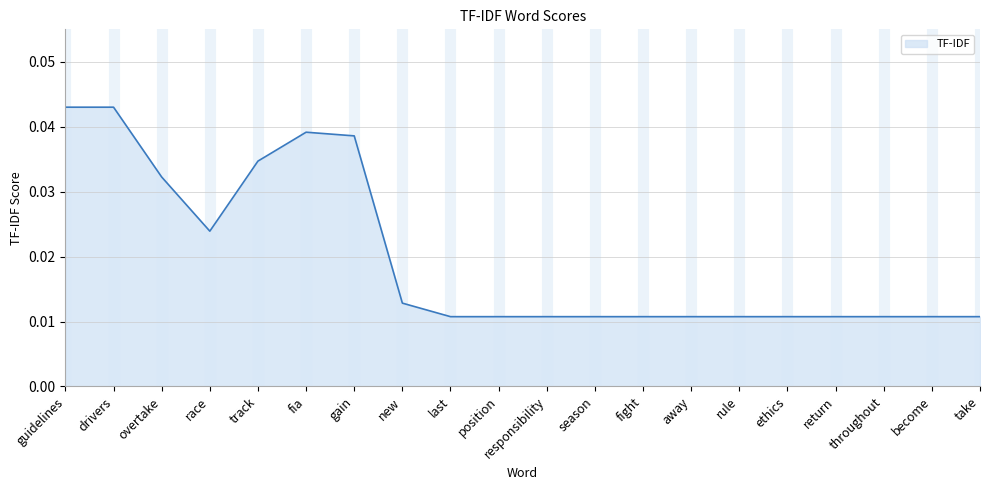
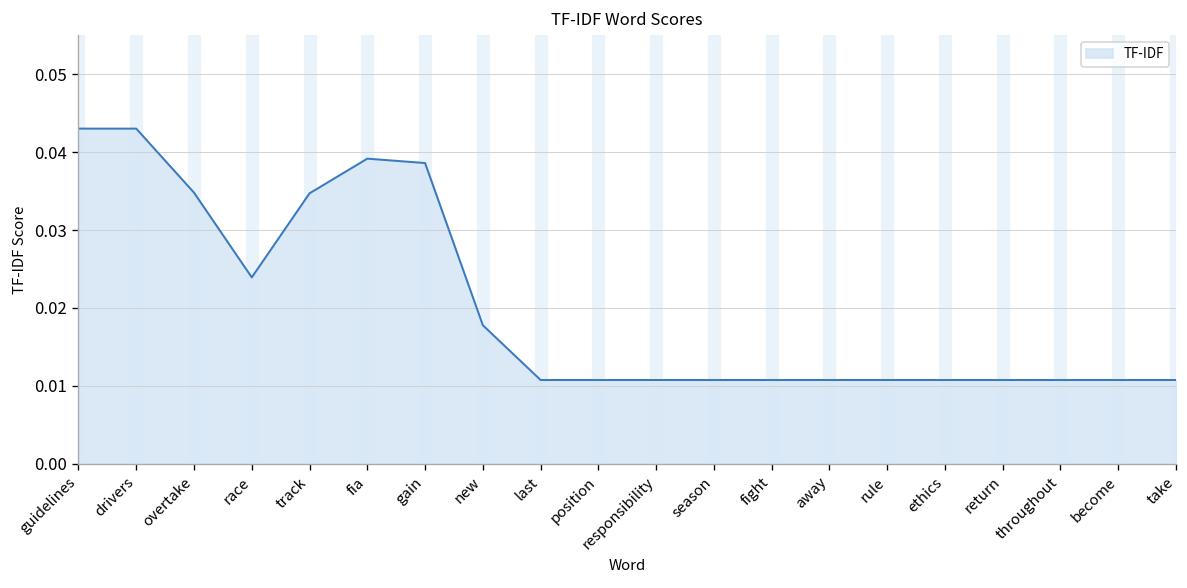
  {
    "guidelines": 0.043,
    "drivers": 0.043,
-   "overtake": 0.032,
+   "overtake": 0.035,
    "race": 0.024,
    "track": 0.035,
    "fia": 0.039,
    "gain": 0.039,
-   "new": 0.013,
+   "new": 0.018,
    "last": 0.011,
    "position": 0.011,
    "responsibility": 0.011,
    "season": 0.011,
    "fight": 0.011,
    "away": 0.011,
    "rule": 0.011,
    "ethics": 0.011,
    "return": 0.011,
    "throughout": 0.011,
    "become": 0.011,
    "take": 0.011
  }
